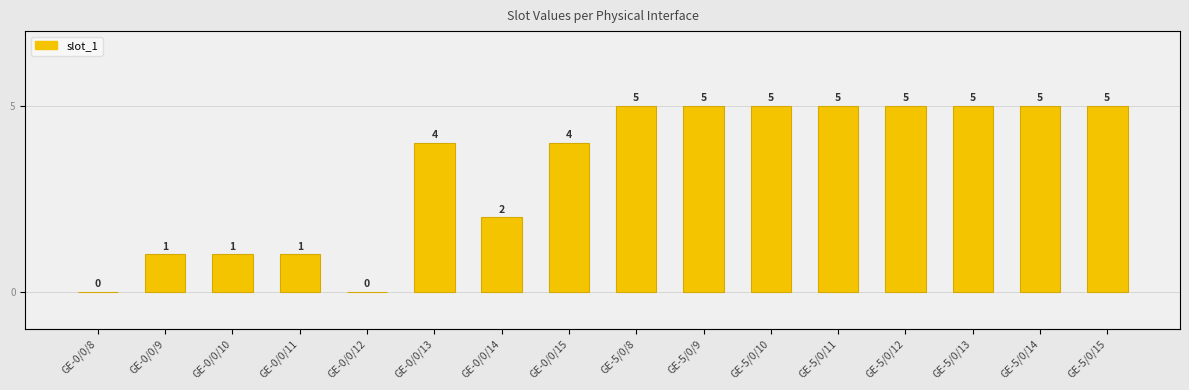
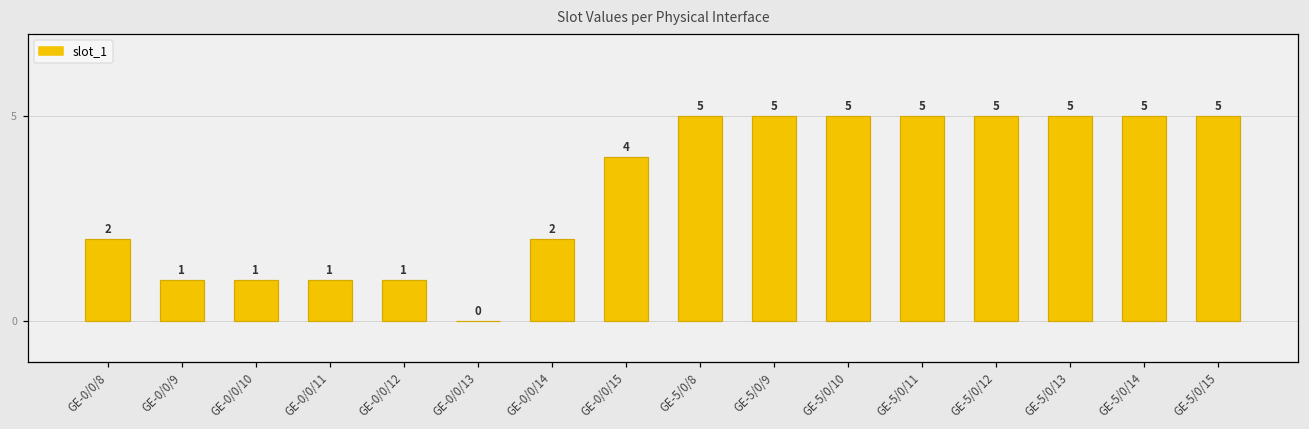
  {
-   "GE-0/0/8": 0,
+   "GE-0/0/8": 2,
    "GE-0/0/9": 1,
    "GE-0/0/10": 1,
    "GE-0/0/11": 1,
-   "GE-0/0/12": 0,
-   "GE-0/0/13": 4,
+   "GE-0/0/12": 1,
+   "GE-0/0/13": 0,
    "GE-0/0/14": 2,
    "GE-0/0/15": 4,
    "GE-5/0/8": 5,
    "GE-5/0/9": 5,
    "GE-5/0/10": 5,
    "GE-5/0/11": 5,
    "GE-5/0/12": 5,
    "GE-5/0/13": 5,
    "GE-5/0/14": 5,
    "GE-5/0/15": 5
  }
